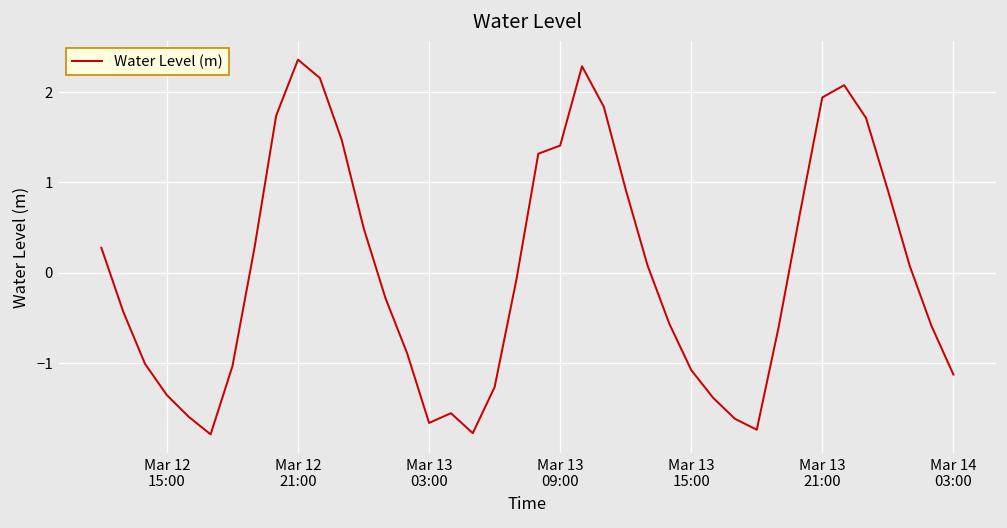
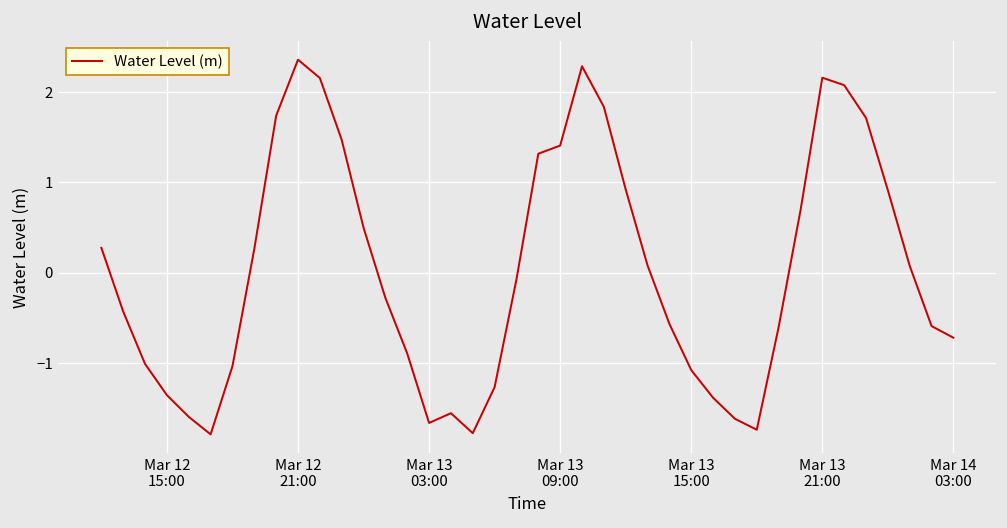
  {
    "Mar 12 15:00": -1.4,
    "Mar 12 21:00": 2.4,
    "Mar 13 03:00": -1.7,
    "Mar 13 09:00": 1.4,
    "Mar 13 15:00": -1.1,
-   "Mar 13 21:00": 1.9,
-   "Mar 14 03:00": -1.1
+   "Mar 13 21:00": 2.2,
+   "Mar 14 03:00": -0.7
  }
